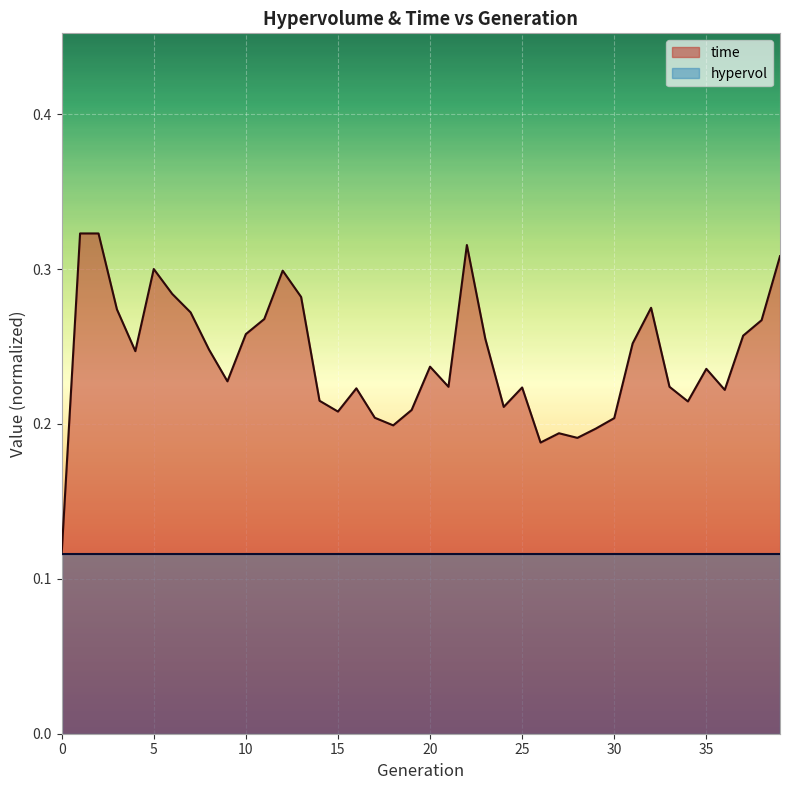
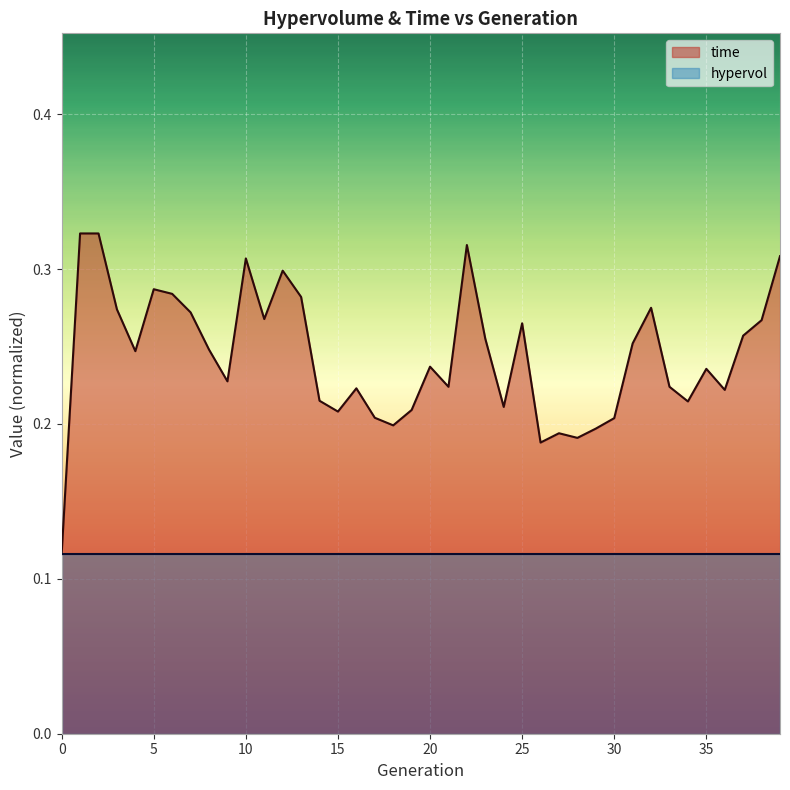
  {
    "time": {
-     "5": 0.300,
-     "10": 0.258,
+     "5": 0.287,
+     "10": 0.307,
      "15": 0.208,
      "20": 0.237,
-     "25": 0.224,
+     "25": 0.265,
      "30": 0.204,
      "35": 0.236
    },
    "hypervol": {
      "5": 0.116,
      "10": 0.116,
      "15": 0.116,
      "20": 0.116,
      "25": 0.116,
      "30": 0.116,
      "35": 0.116
    }
  }
